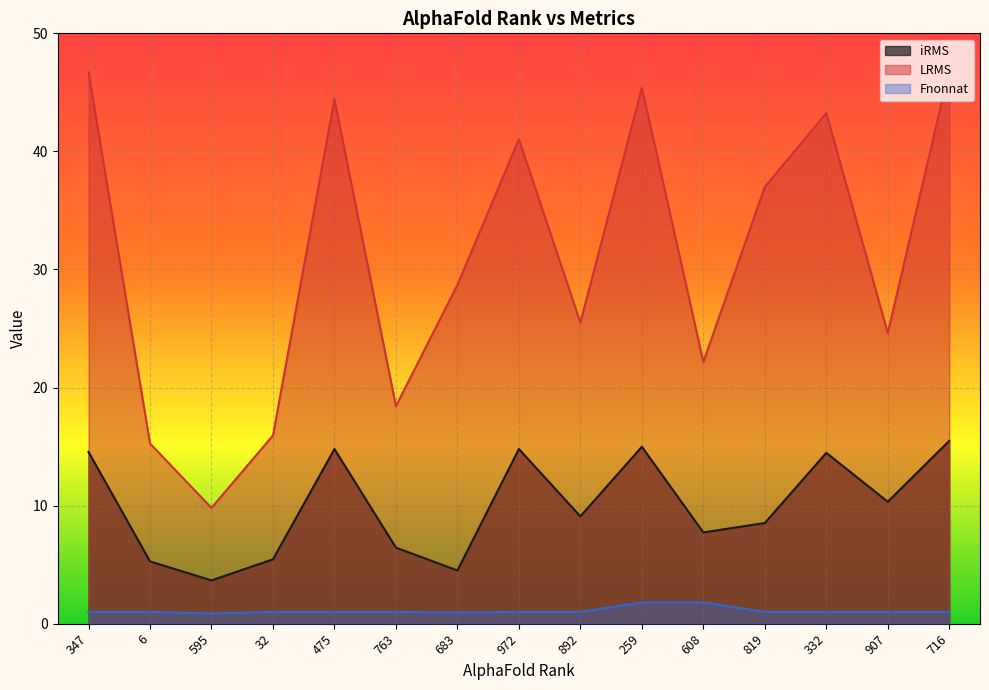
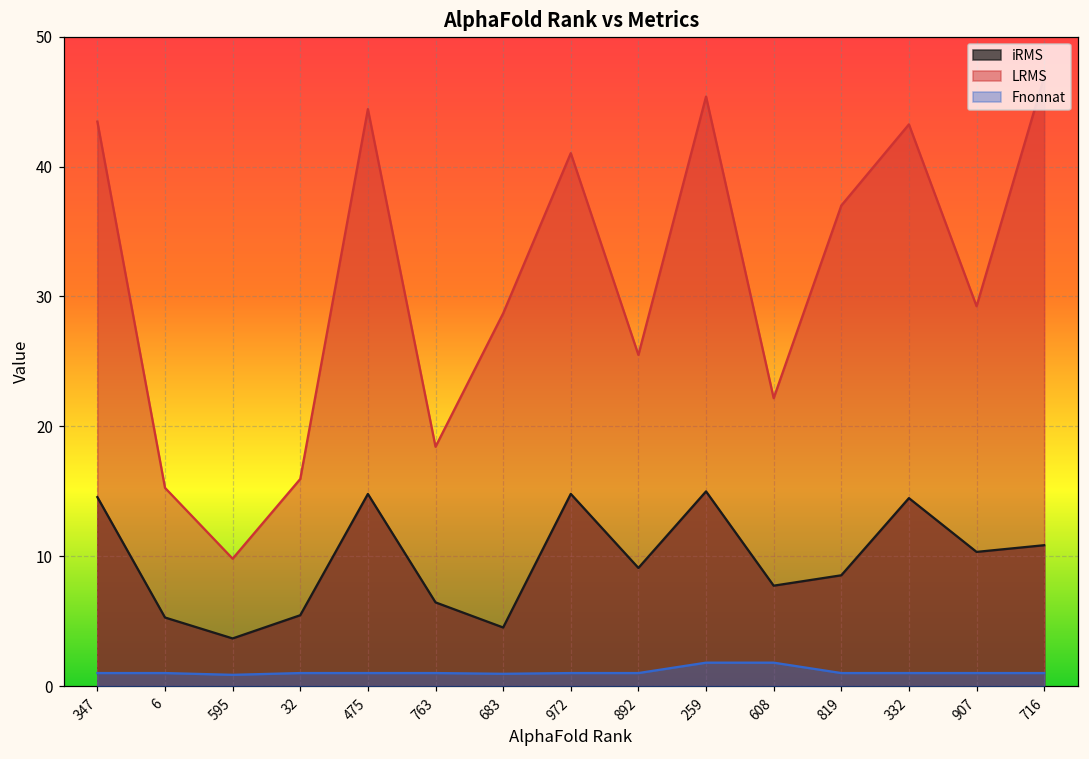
  {
    "iRMS": {
      "347": 14.5,
      "6": 5.3,
      "595": 3.7,
      "32": 5.5,
      "475": 14.8,
      "763": 6.4,
      "683": 4.5,
      "972": 14.8,
      "892": 9.1,
      "259": 15.0,
      "608": 7.7,
      "819": 8.5,
      "332": 14.5,
      "907": 10.3,
-     "716": 15.5
+     "716": 10.8
    },
    "LRMS": {
-     "347": 46.7,
+     "347": 43.5,
      "6": 15.3,
      "595": 9.8,
      "32": 15.9,
      "475": 44.4,
      "763": 18.4,
      "683": 28.7,
      "972": 41.0,
      "892": 25.5,
      "259": 45.4,
      "608": 22.2,
      "819": 37.0,
      "332": 43.2,
-     "907": 24.6
+     "907": 29.2
    },
    "Fnonnat": {
      "347": 1.0,
      "6": 1.0,
      "595": 0.9,
      "32": 1.0,
      "475": 1.0,
      "763": 1.0,
      "683": 0.9,
      "972": 1.0,
      "892": 1.0,
      "259": 1.8,
      "608": 1.8,
      "819": 1.0,
      "332": 1.0,
      "907": 1.0,
      "716": 1.0
    }
  }
